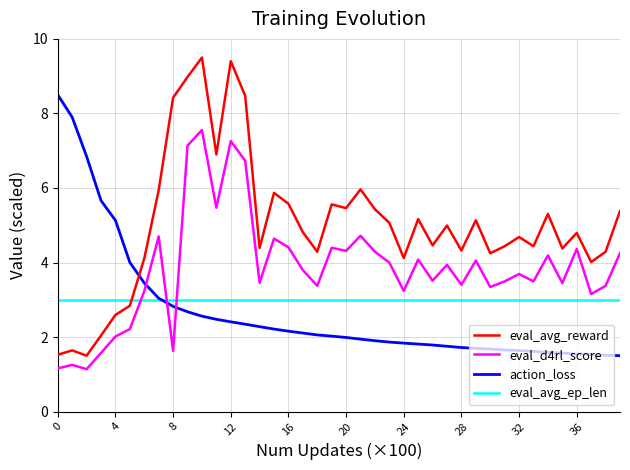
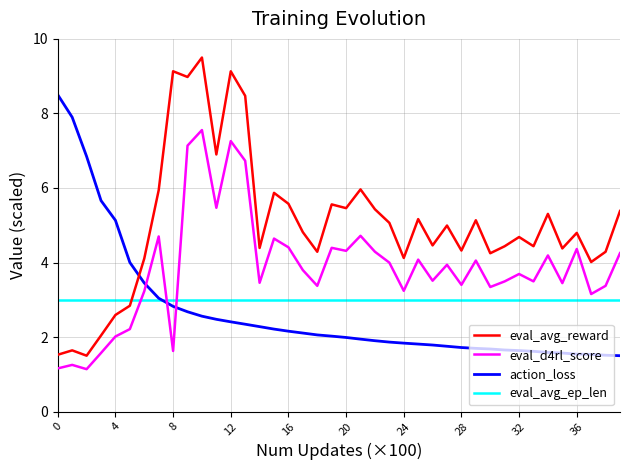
  {
    "eval_avg_reward": {
      "0": 1.5,
      "4": 2.6,
-     "8": 8.4,
-     "12": 9.4,
+     "8": 9.1,
+     "12": 9.1,
      "16": 5.6,
      "20": 5.5,
      "24": 4.1,
      "28": 4.3,
      "32": 4.7,
      "36": 4.8
    },
    "eval_d4rl_score": {
      "0": 1.2,
      "4": 2.0,
      "8": 1.6,
      "12": 7.3,
      "16": 4.4,
      "20": 4.3,
      "24": 3.2,
      "28": 3.4,
      "32": 3.7,
      "36": 4.4
    },
    "action_loss": {
      "0": 8.5,
      "4": 5.1,
      "8": 2.8,
      "12": 2.4,
      "16": 2.2,
      "20": 2.0,
      "24": 1.8,
      "28": 1.7
    },
    "eval_avg_ep_len": {
      "0": 3.0,
      "4": 3.0,
      "8": 3.0,
      "12": 3.0,
      "16": 3.0,
      "20": 3.0,
      "24": 3.0,
      "28": 3.0,
      "32": 3.0,
      "36": 3.0
    }
  }
